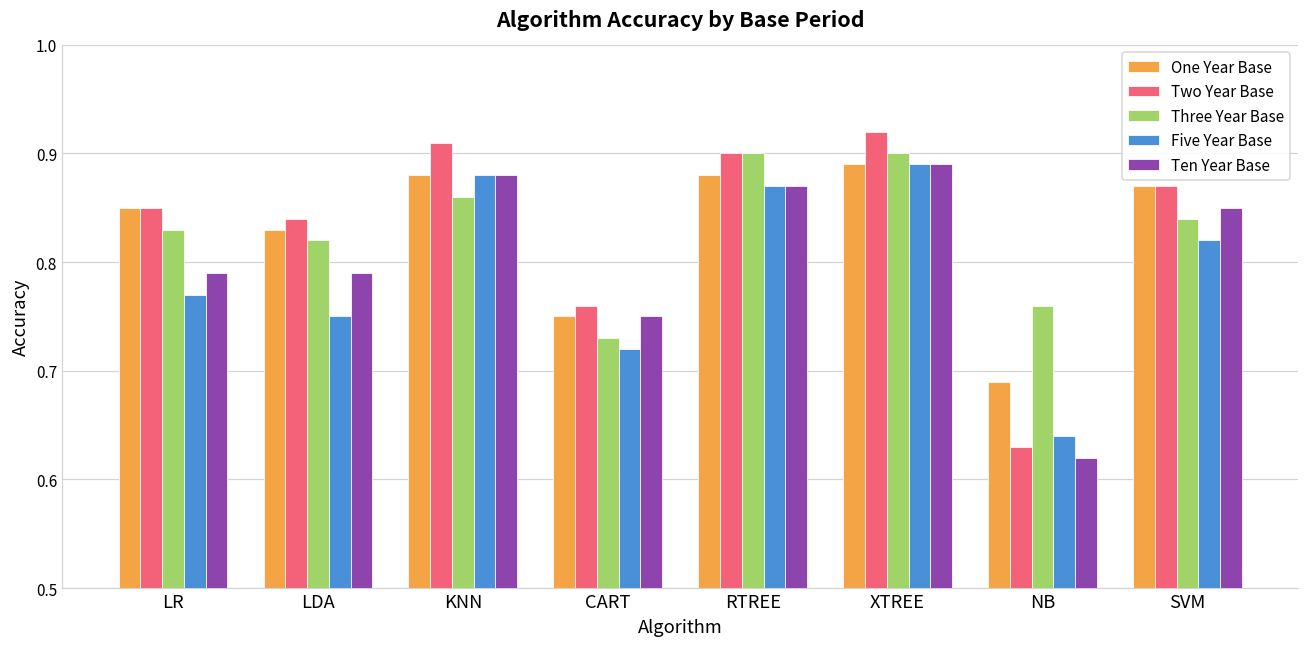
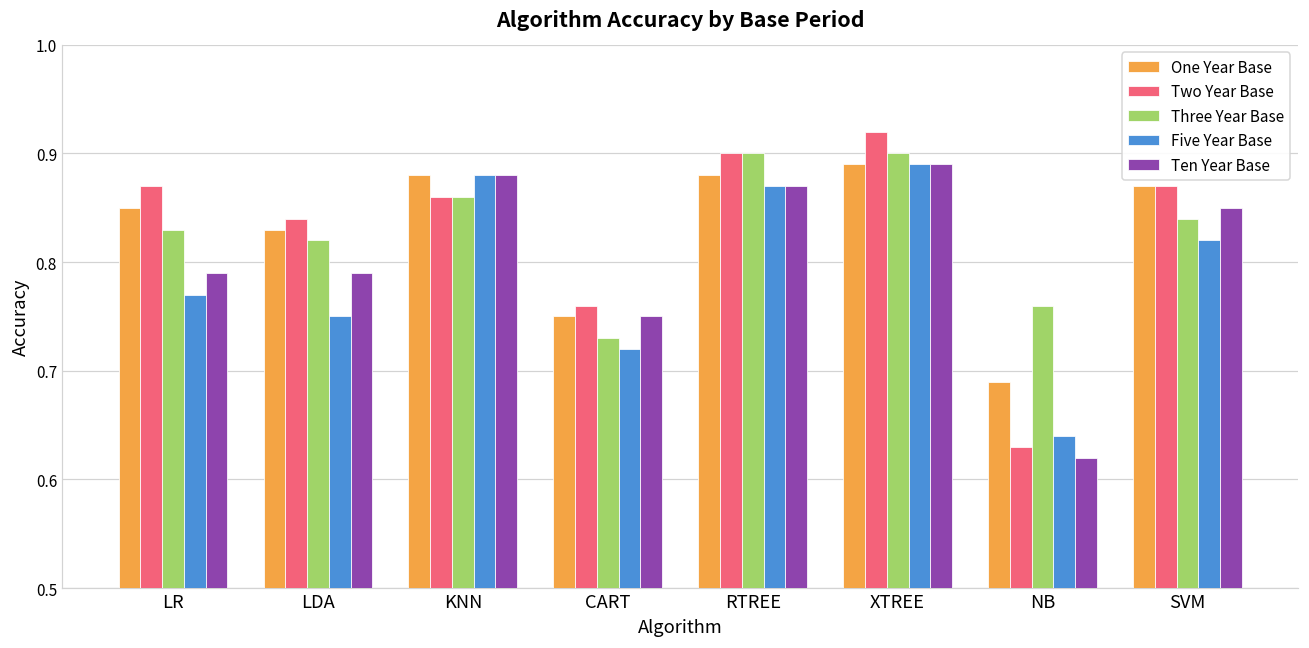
  {
    "One Year Base": {
      "LR": 0.85,
      "LDA": 0.83,
      "KNN": 0.88,
      "CART": 0.75,
      "RTREE": 0.88,
      "XTREE": 0.89,
      "NB": 0.69,
      "SVM": 0.87
    },
    "Two Year Base": {
-     "LR": 0.85,
+     "LR": 0.87,
      "LDA": 0.84,
-     "KNN": 0.91,
+     "KNN": 0.86,
      "CART": 0.76,
      "RTREE": 0.90,
      "XTREE": 0.92,
      "NB": 0.63,
      "SVM": 0.87
    },
    "Three Year Base": {
      "LR": 0.83,
      "LDA": 0.82,
      "KNN": 0.86,
      "CART": 0.73,
      "RTREE": 0.90,
      "XTREE": 0.90,
      "NB": 0.76,
      "SVM": 0.84
    },
    "Five Year Base": {
      "LR": 0.77,
      "LDA": 0.75,
      "KNN": 0.88,
      "CART": 0.72,
      "RTREE": 0.87,
      "XTREE": 0.89,
      "NB": 0.64,
      "SVM": 0.82
    },
    "Ten Year Base": {
      "LR": 0.79,
      "LDA": 0.79,
      "KNN": 0.88,
      "CART": 0.75,
      "RTREE": 0.87,
      "XTREE": 0.89,
      "NB": 0.62,
      "SVM": 0.85
    }
  }
